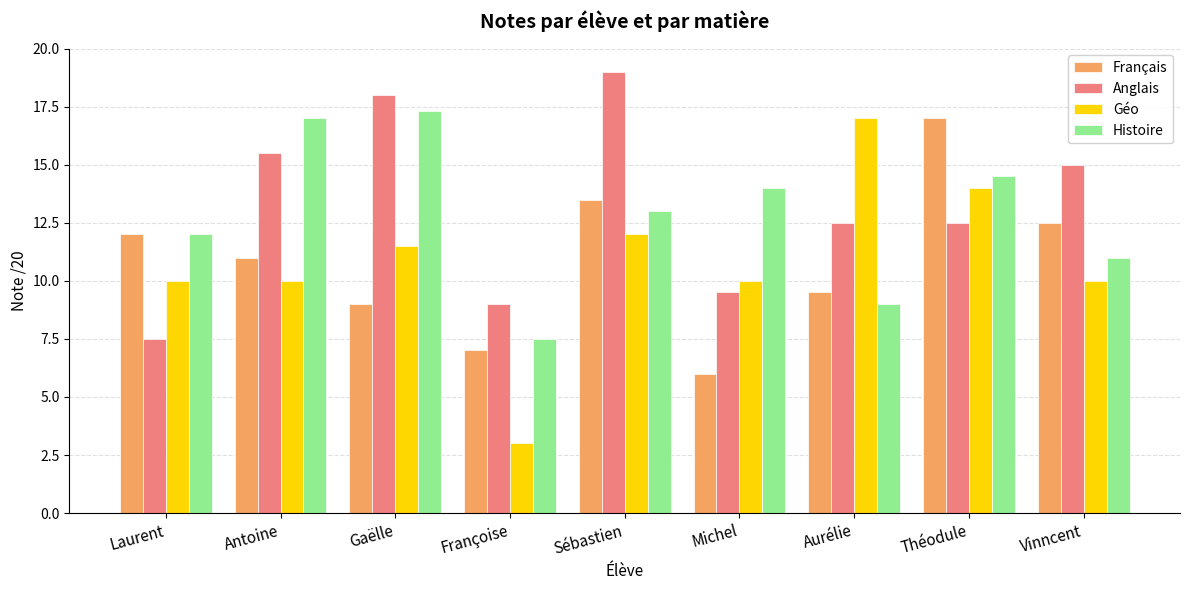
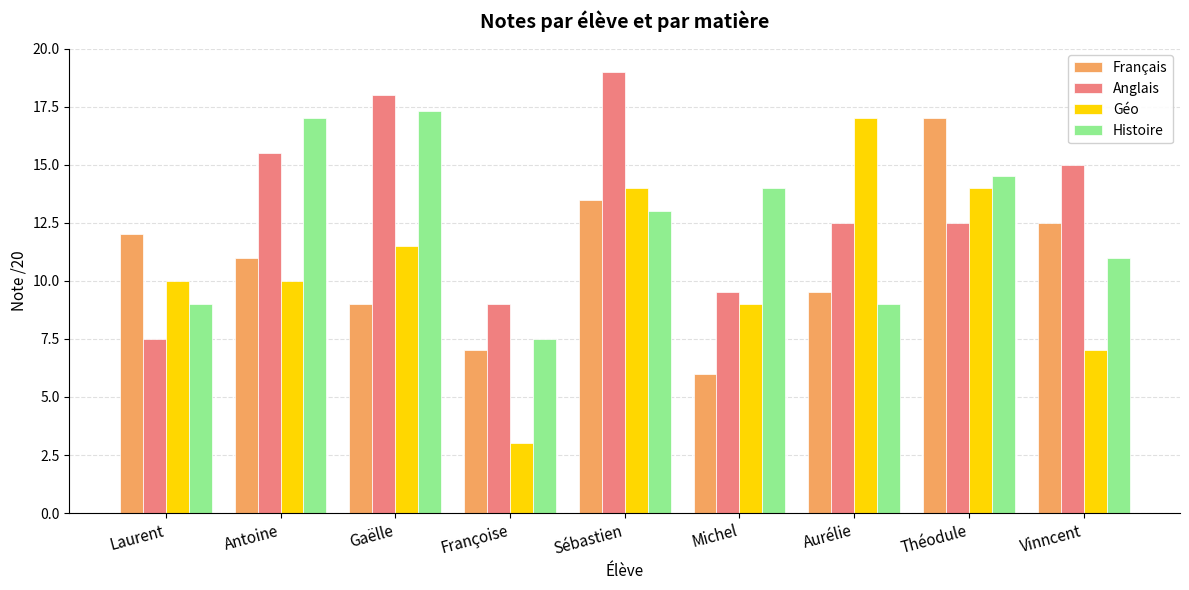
  {
    "Géo": {
      "Laurent": 10,
      "Antoine": 10,
      "Gaëlle": 11.5,
      "Françoise": 3,
-     "Sébastien": 12,
-     "Michel": 10,
+     "Sébastien": 14,
+     "Michel": 9,
      "Aurélie": 17,
      "Théodule": 14,
-     "Vinncent": 10
+     "Vinncent": 7
    },
    "Histoire": {
-     "Laurent": 12,
+     "Laurent": 9,
      "Antoine": 17,
      "Gaëlle": 17.3,
      "Françoise": 7.5,
      "Sébastien": 13,
      "Michel": 14,
      "Aurélie": 9,
      "Théodule": 14.5,
      "Vinncent": 11
    }
  }
